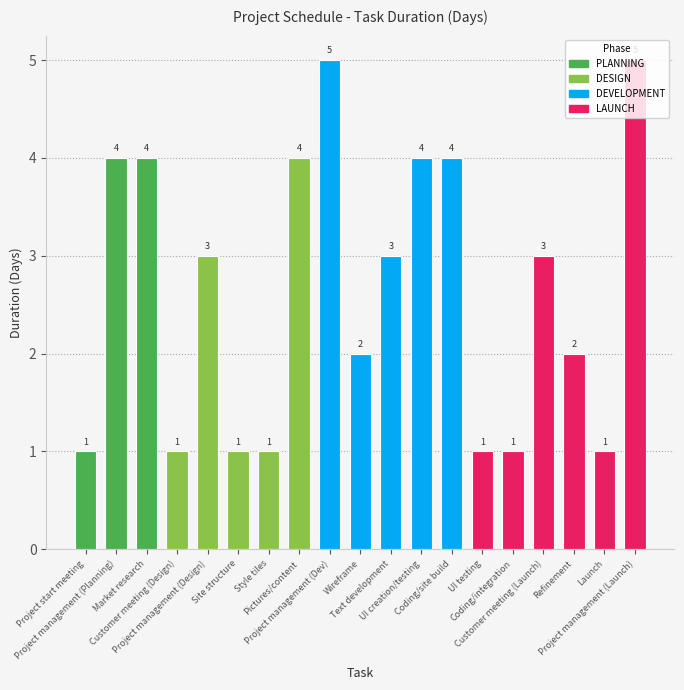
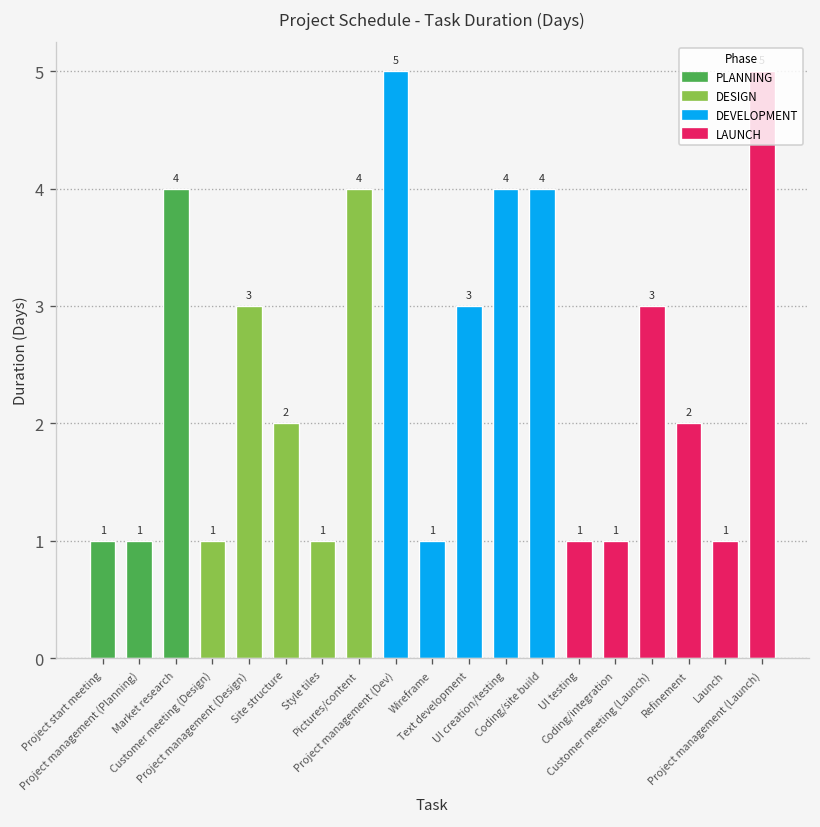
  {
    "Project start meeting": 1,
-   "Project management (Planning)": 4,
+   "Project management (Planning)": 1,
    "Market research": 4,
    "Customer meeting (Design)": 1,
    "Project management (Design)": 3,
-   "Site structure": 1,
+   "Site structure": 2,
    "Style tiles": 1,
    "Pictures/content": 4,
    "Project management (Dev)": 5,
-   "Wireframe": 2,
+   "Wireframe": 1,
    "Text development": 3,
    "UI creation/testing": 4,
    "Coding/site build": 4,
    "UI testing": 1,
    "Coding/integration": 1,
    "Customer meeting (Launch)": 3,
    "Refinement": 2,
    "Launch": 1
  }
